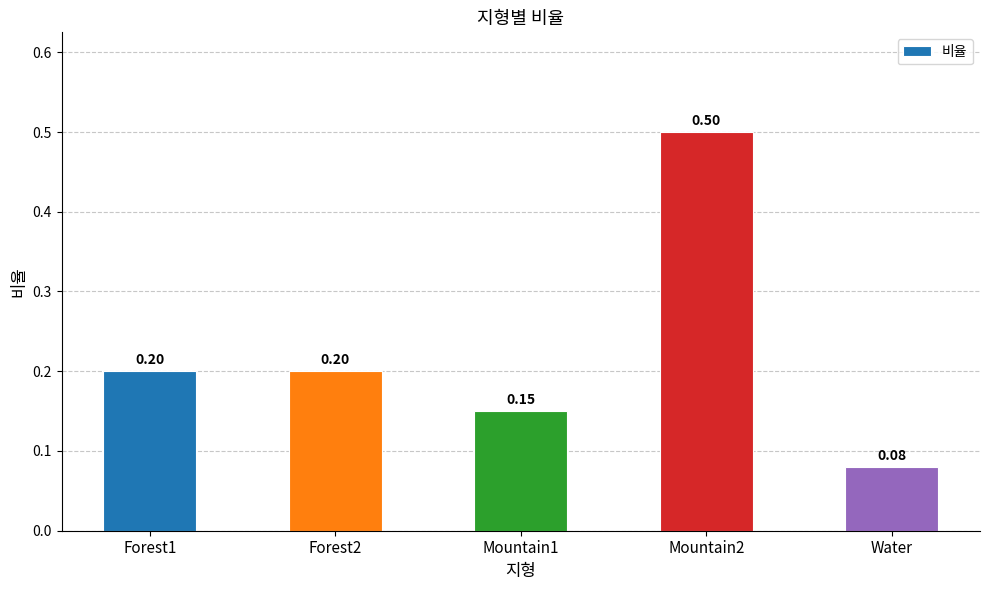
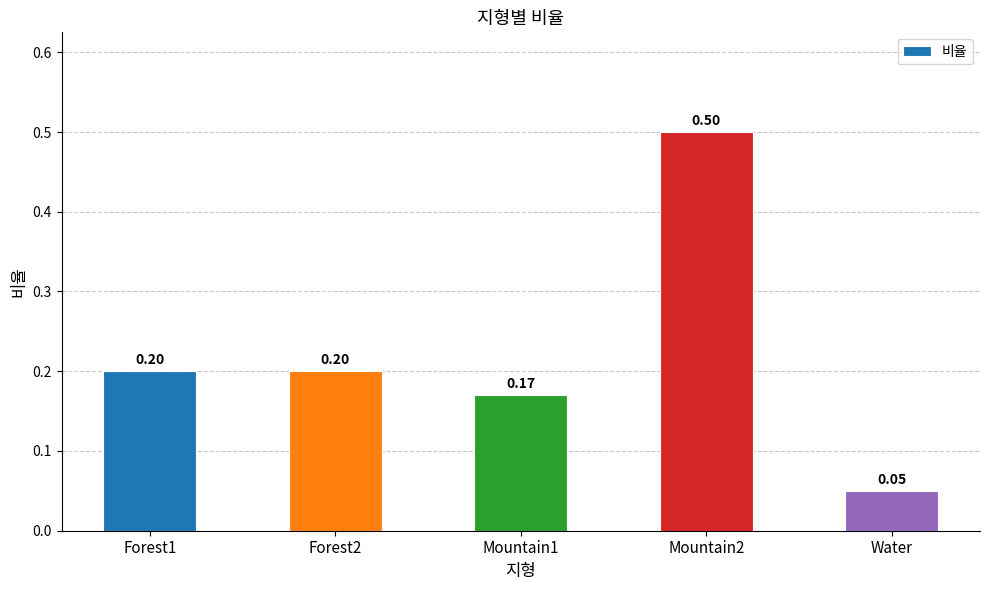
  {
    "Forest1": 0.20,
    "Forest2": 0.20,
-   "Mountain1": 0.15,
+   "Mountain1": 0.17,
    "Mountain2": 0.50,
-   "Water": 0.08
+   "Water": 0.05
  }
